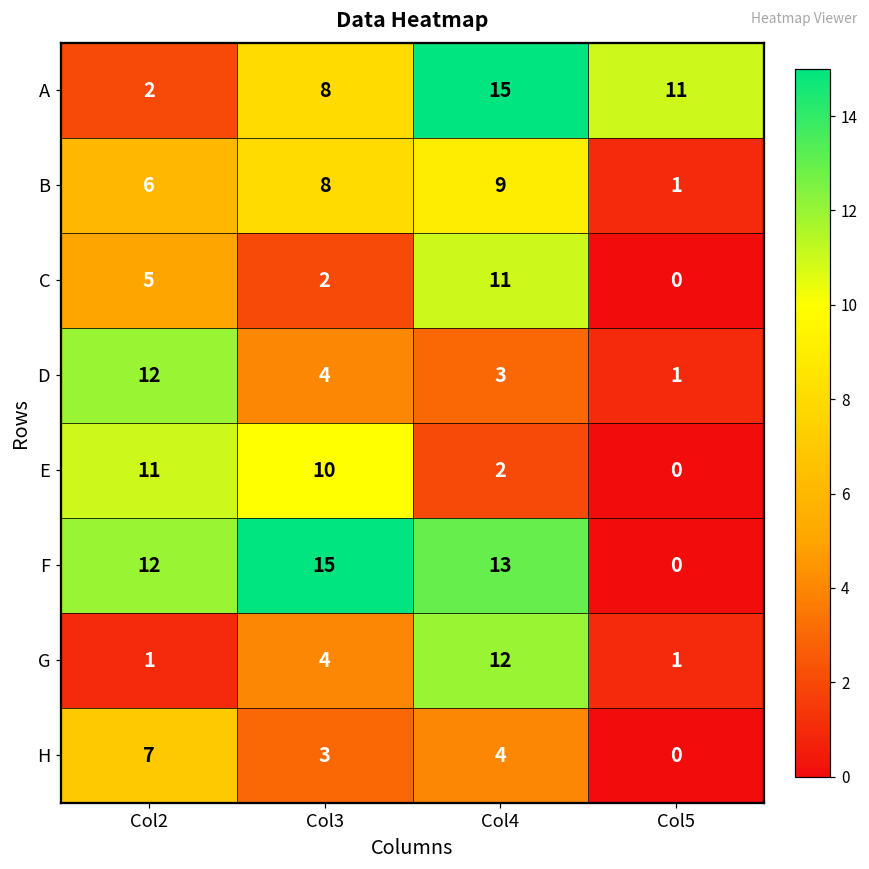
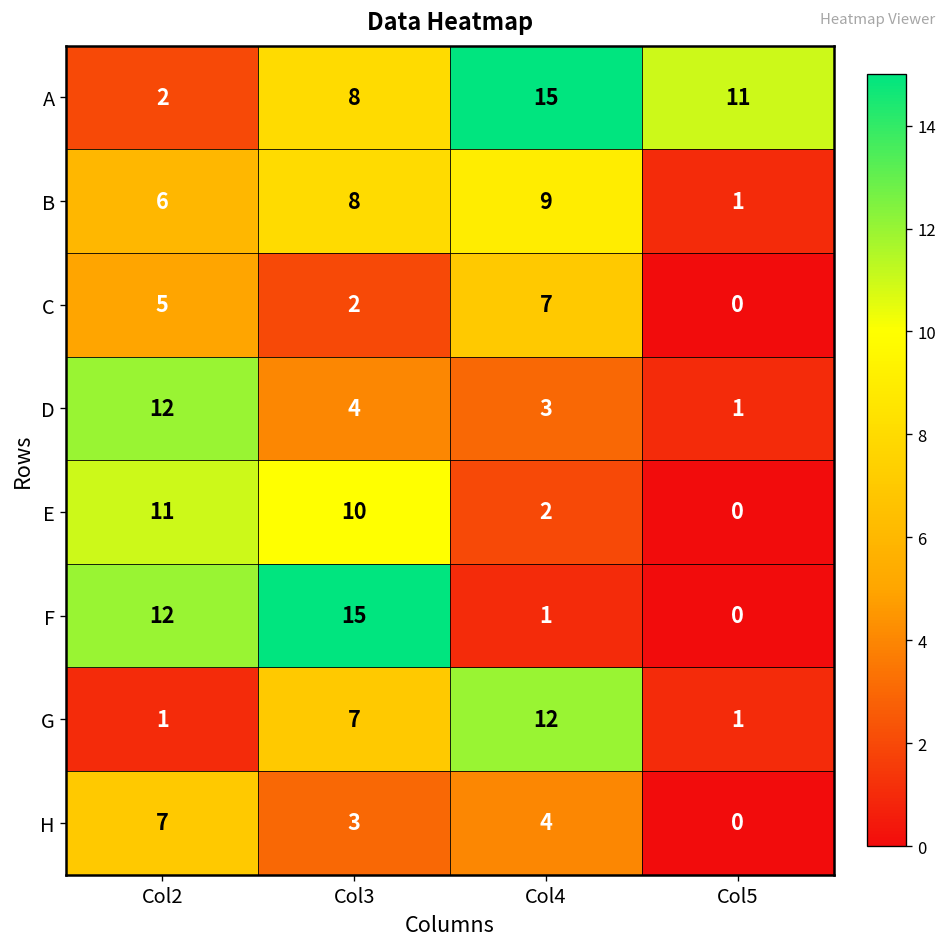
  {
    "A": {
      "Col2": 2,
      "Col3": 8,
      "Col4": 15,
      "Col5": 11
    },
    "B": {
      "Col2": 6,
      "Col3": 8,
      "Col4": 9,
      "Col5": 1
    },
    "C": {
      "Col2": 5,
      "Col3": 2,
-     "Col4": 11,
+     "Col4": 7,
      "Col5": 0
    },
    "D": {
      "Col2": 12,
      "Col3": 4,
      "Col4": 3,
      "Col5": 1
    },
    "E": {
      "Col2": 11,
      "Col3": 10,
      "Col4": 2,
      "Col5": 0
    },
    "F": {
      "Col2": 12,
      "Col3": 15,
-     "Col4": 13,
+     "Col4": 1,
      "Col5": 0
    },
    "G": {
      "Col2": 1,
-     "Col3": 4,
+     "Col3": 7,
      "Col4": 12,
      "Col5": 1
    },
    "H": {
      "Col2": 7,
      "Col3": 3,
      "Col4": 4,
      "Col5": 0
    }
  }
